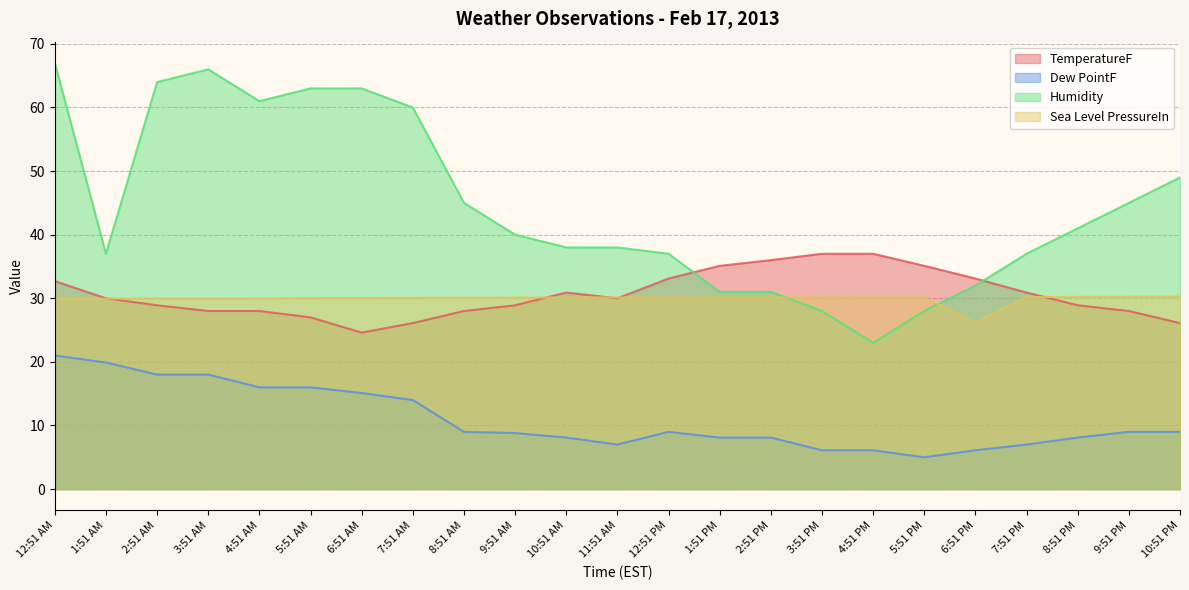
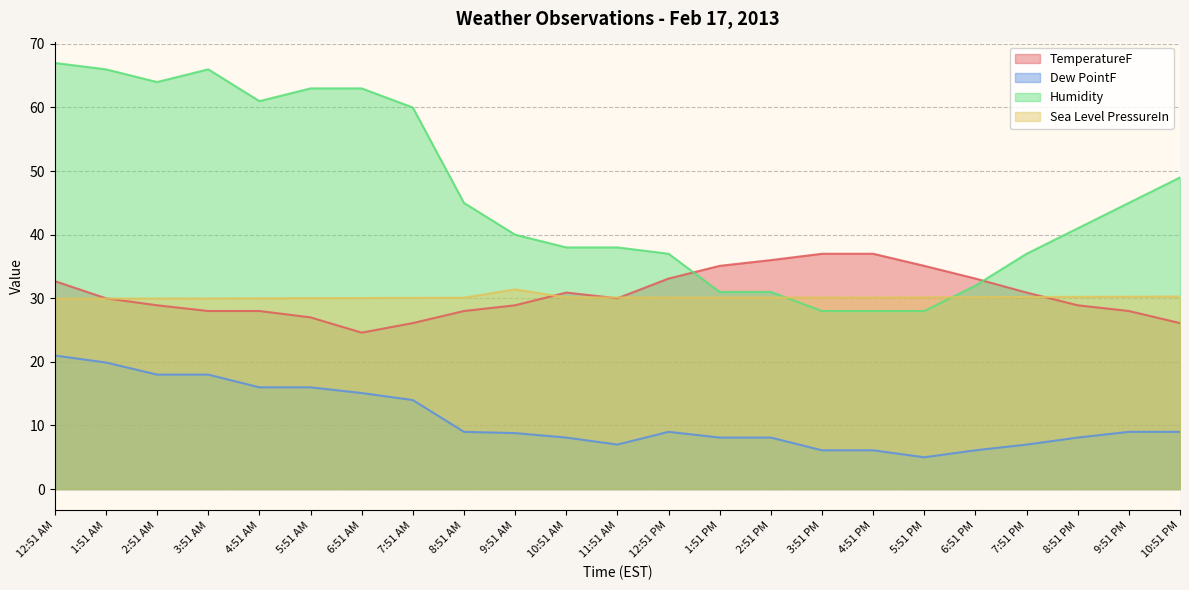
  {
    "TemperatureF": {
      "12:51 AM": 33,
      "2:51 AM": 29,
      "3:51 AM": 28,
      "4:51 AM": 28,
      "5:51 AM": 27,
      "6:51 AM": 25,
      "7:51 AM": 26,
      "8:51 AM": 28,
      "9:51 AM": 29,
      "10:51 AM": 31,
      "12:51 PM": 33,
      "1:51 PM": 35,
      "2:51 PM": 36,
      "3:51 PM": 37,
      "4:51 PM": 37,
      "5:51 PM": 35,
      "6:51 PM": 33,
      "7:51 PM": 31,
      "8:51 PM": 29,
      "9:51 PM": 28,
      "10:51 PM": 26
    },
    "Dew PointF": {
      "12:51 AM": 21,
      "1:51 AM": 20,
      "2:51 AM": 18,
      "3:51 AM": 18,
      "4:51 AM": 16,
      "5:51 AM": 16,
      "6:51 AM": 15,
      "7:51 AM": 14,
      "8:51 AM": 9,
      "9:51 AM": 9,
      "10:51 AM": 8,
      "11:51 AM": 7,
      "12:51 PM": 9,
      "1:51 PM": 8,
      "2:51 PM": 8,
      "3:51 PM": 6,
      "4:51 PM": 6,
      "5:51 PM": 5,
      "6:51 PM": 6,
      "7:51 PM": 7,
      "8:51 PM": 8,
      "9:51 PM": 9,
      "10:51 PM": 9
    },
    "Humidity": {
      "12:51 AM": 67,
-     "1:51 AM": 37,
+     "1:51 AM": 66,
      "2:51 AM": 64,
      "3:51 AM": 66,
      "4:51 AM": 61,
      "5:51 AM": 63,
      "6:51 AM": 63,
      "7:51 AM": 60,
      "8:51 AM": 45,
      "9:51 AM": 40,
      "10:51 AM": 38,
      "11:51 AM": 38,
      "12:51 PM": 37,
      "1:51 PM": 31,
      "2:51 PM": 31,
      "3:51 PM": 28,
-     "4:51 PM": 23,
+     "4:51 PM": 28,
      "5:51 PM": 28,
      "6:51 PM": 32,
      "7:51 PM": 37,
      "8:51 PM": 41,
      "9:51 PM": 45,
      "10:51 PM": 49
    },
    "Sea Level PressureIn": {
      "12:51 AM": 30,
      "2:51 AM": 30,
      "3:51 AM": 30,
      "4:51 AM": 30,
      "5:51 AM": 30,
      "6:51 AM": 30,
      "7:51 AM": 30,
      "8:51 AM": 30,
-     "9:51 AM": 30,
+     "9:51 AM": 31,
      "10:51 AM": 30,
      "12:51 PM": 30,
      "1:51 PM": 30,
      "2:51 PM": 30,
      "3:51 PM": 30,
      "4:51 PM": 30,
      "5:51 PM": 30,
-     "6:51 PM": 26,
+     "6:51 PM": 30,
      "7:51 PM": 30,
      "8:51 PM": 30,
      "9:51 PM": 30,
      "10:51 PM": 30
    }
  }
